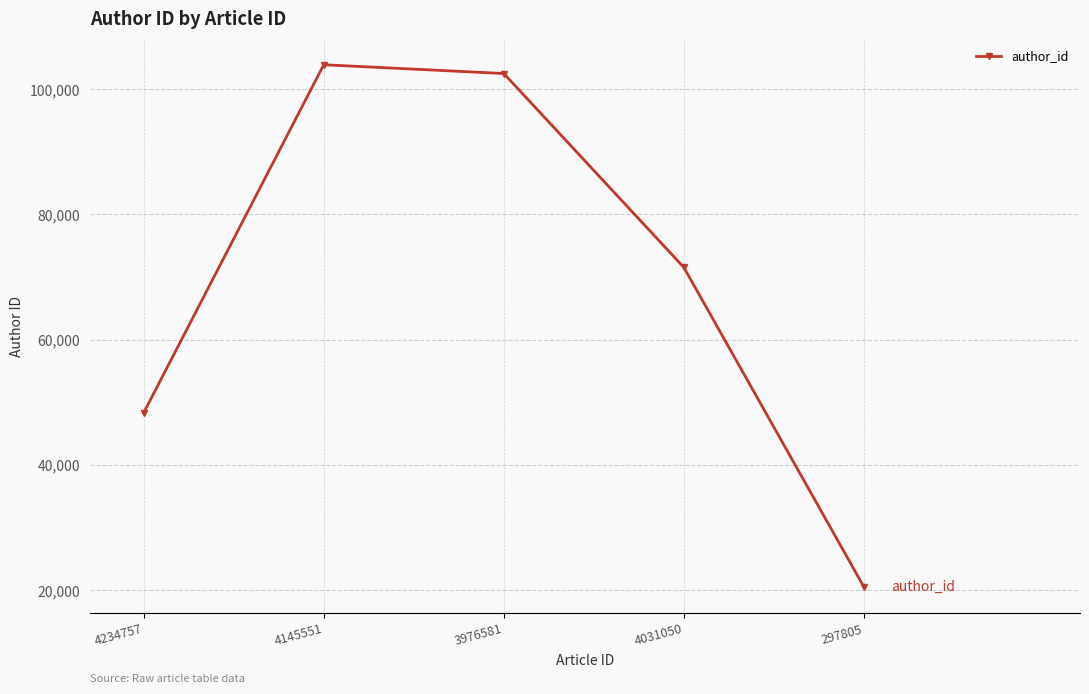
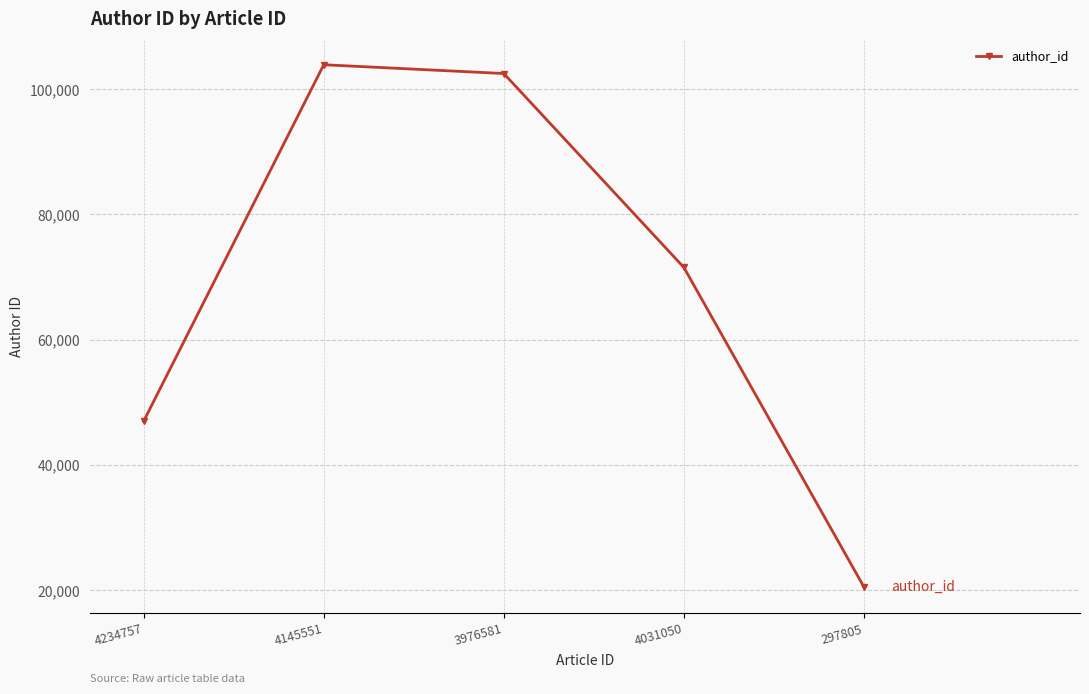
  {
-   "4234757": "48,000",
+   "4234757": "47,000",
    "4145551": "104,000",
    "3976581": "102,000",
    "4031050": "72,000",
    "297805": "21,000"
  }
